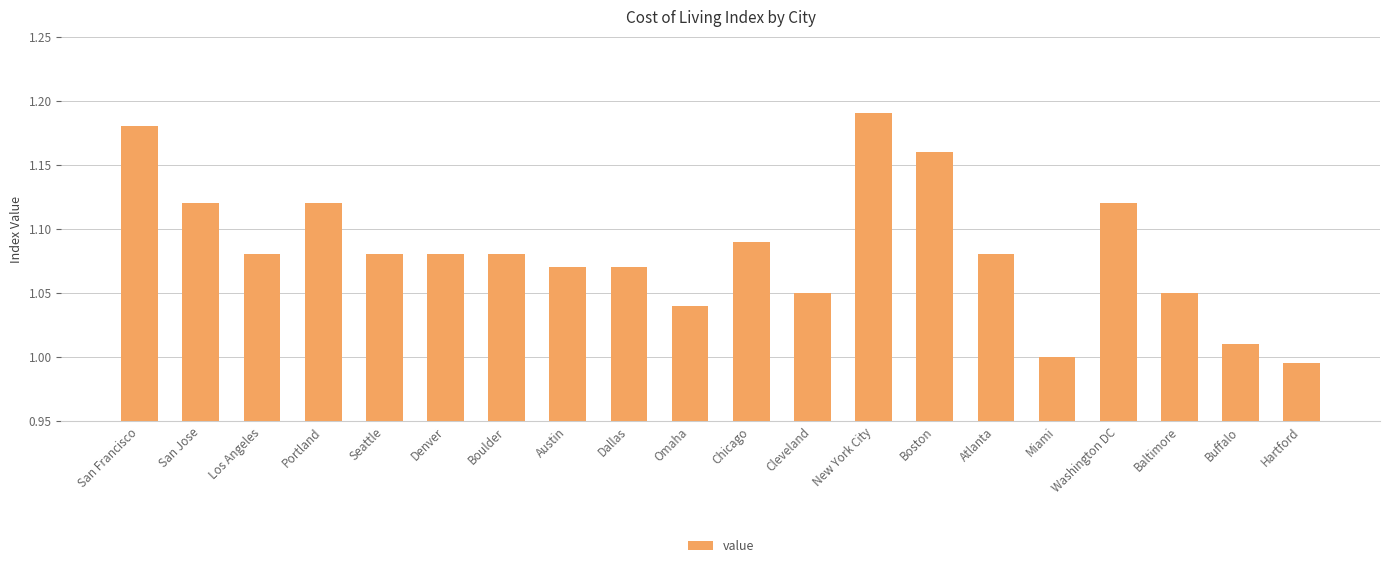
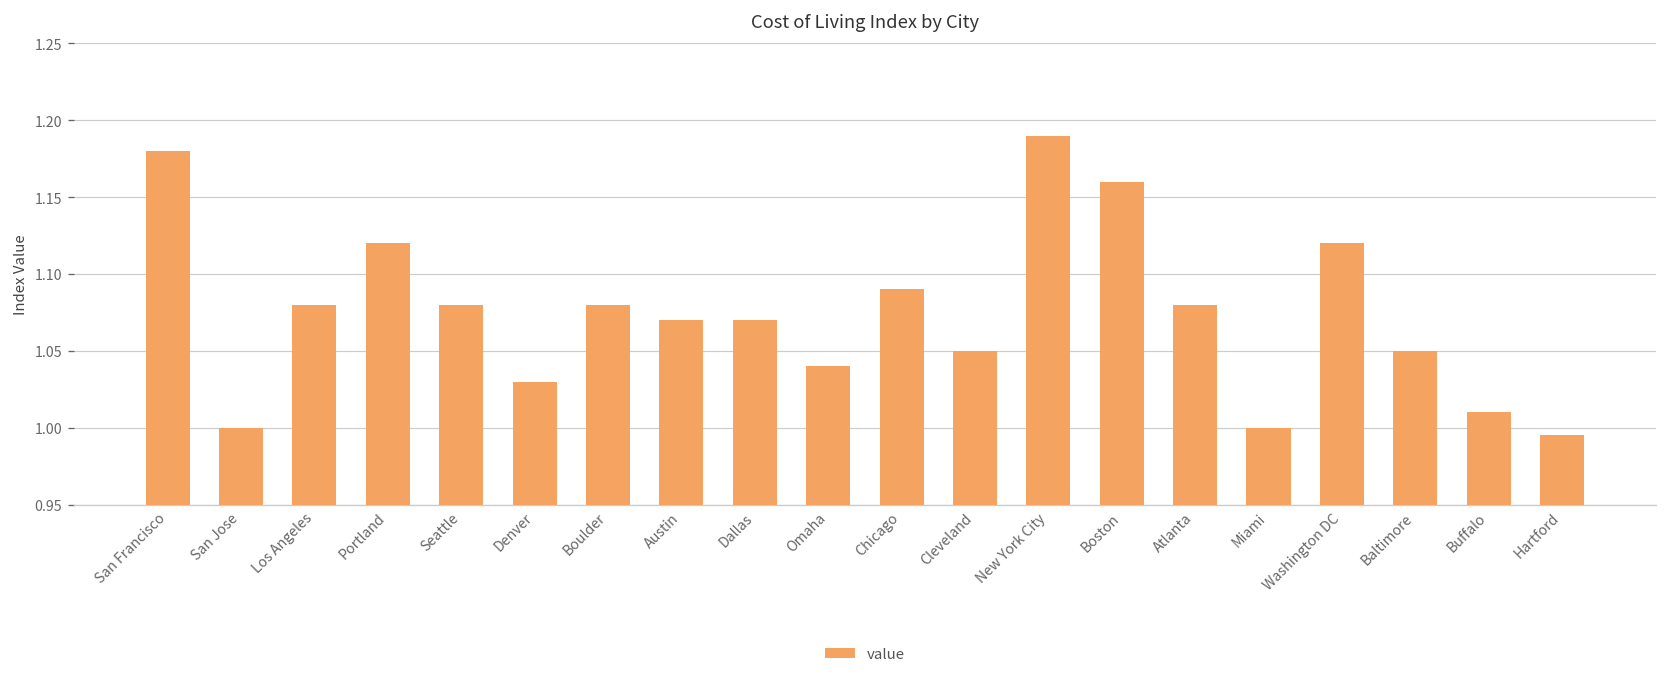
  {
    "San Francisco": 1.18,
-   "San Jose": 1.12,
+   "San Jose": 1.00,
    "Los Angeles": 1.08,
    "Portland": 1.12,
    "Seattle": 1.08,
-   "Denver": 1.08,
+   "Denver": 1.03,
    "Boulder": 1.08,
    "Austin": 1.07,
    "Dallas": 1.07,
    "Omaha": 1.04,
    "Chicago": 1.09,
    "Cleveland": 1.05,
    "New York City": 1.19,
    "Boston": 1.16,
    "Atlanta": 1.08,
    "Miami": 1.00,
    "Washington DC": 1.12,
    "Baltimore": 1.05,
    "Buffalo": 1.01,
    "Hartford": 0.995
  }
